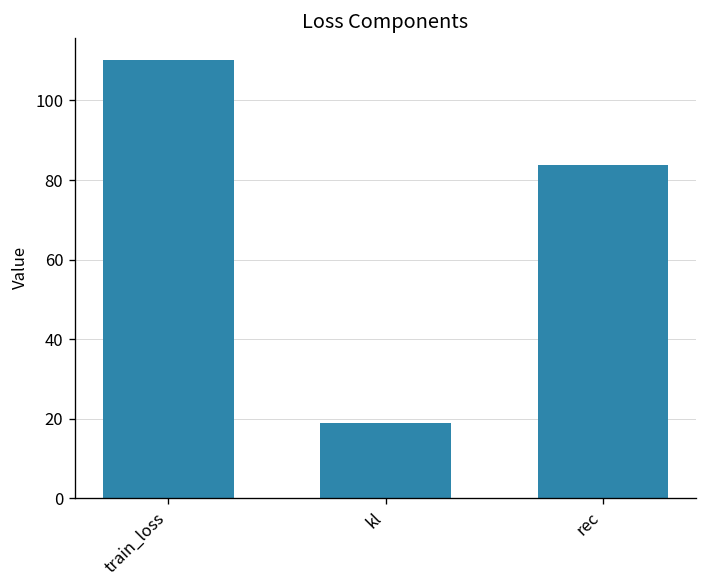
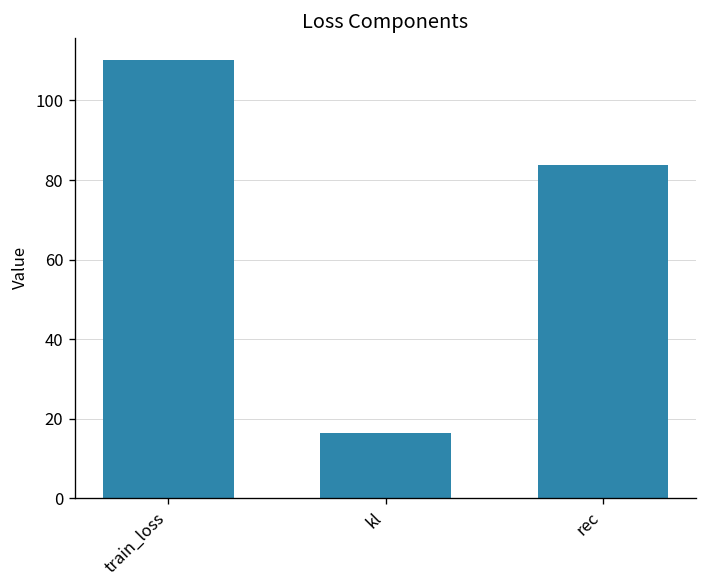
  {
    "train_loss": 110,
-   "kl": 19,
+   "kl": 16,
    "rec": 84
  }
